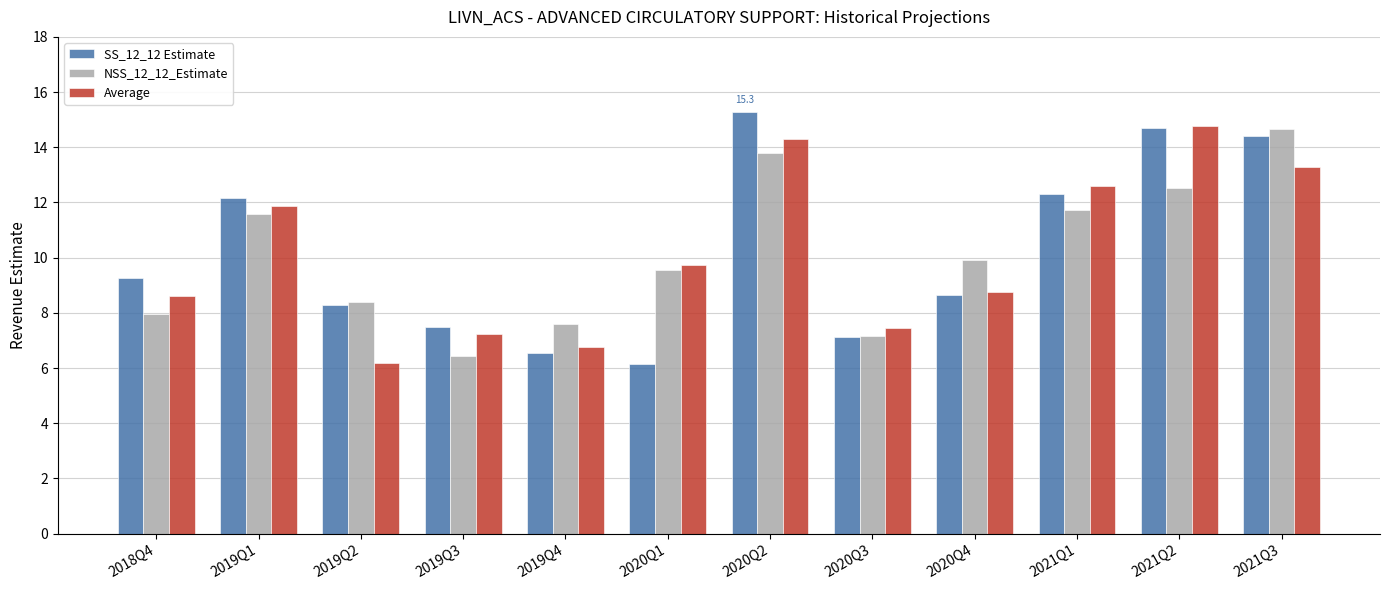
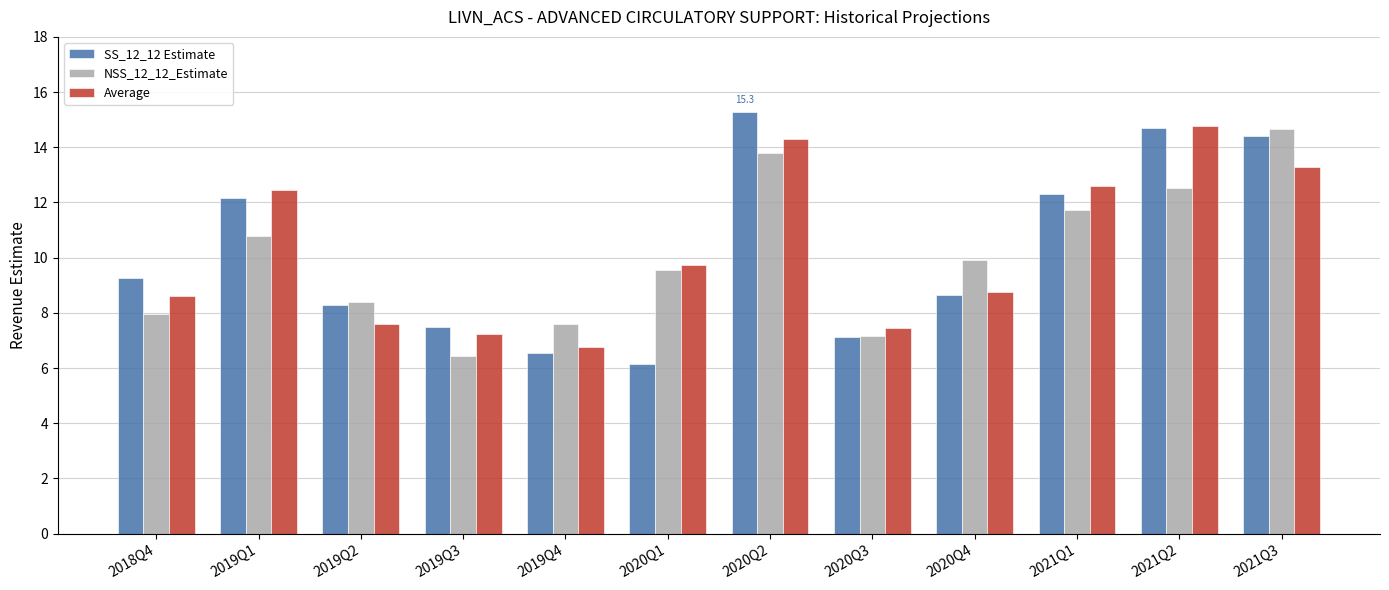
  {
    "SS_12_12 Estimate": {
      "2020Q2": 15.3
    },
    "NSS_12_12_Estimate": {
      "2018Q4": 8.0,
-     "2019Q1": 11.6,
+     "2019Q1": 10.8,
      "2019Q2": 8.4,
      "2019Q3": 6.4,
      "2019Q4": 7.6,
      "2020Q1": 9.6,
      "2020Q2": 13.8,
      "2020Q3": 7.1,
      "2020Q4": 9.9,
      "2021Q1": 11.7,
      "2021Q2": 12.5,
      "2021Q3": 14.7
    },
    "Average": {
      "2018Q4": 8.6,
-     "2019Q1": 11.9,
-     "2019Q2": 6.2,
+     "2019Q1": 12.4,
+     "2019Q2": 7.6,
      "2019Q3": 7.2,
      "2019Q4": 6.7,
      "2020Q1": 9.7,
      "2020Q2": 14.3,
      "2020Q3": 7.5,
      "2020Q4": 8.8,
      "2021Q1": 12.6,
      "2021Q2": 14.8,
      "2021Q3": 13.3
    }
  }
